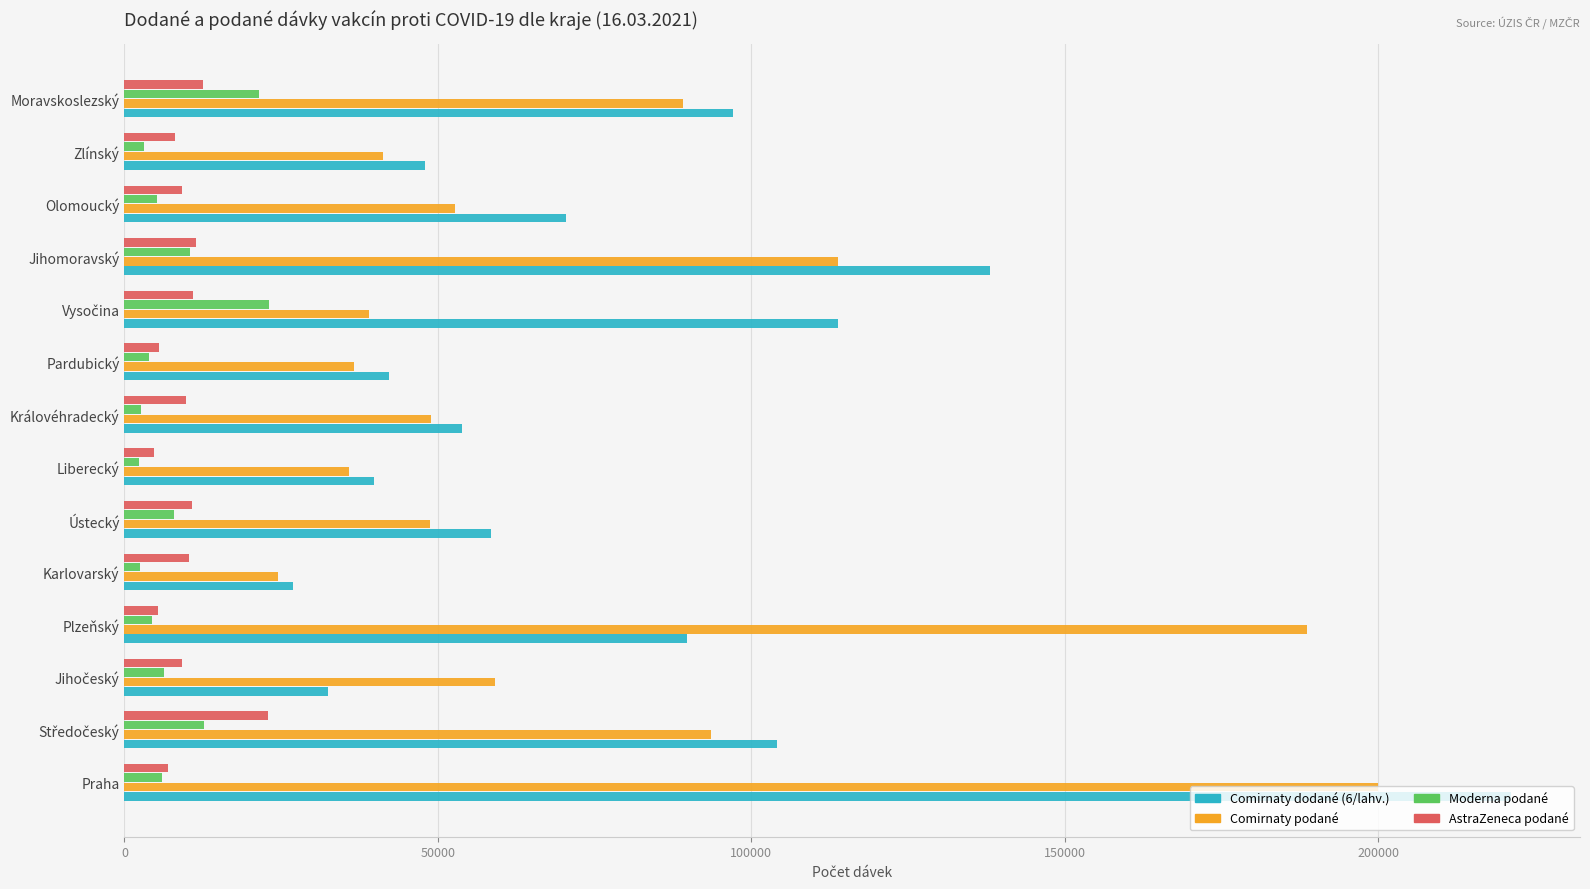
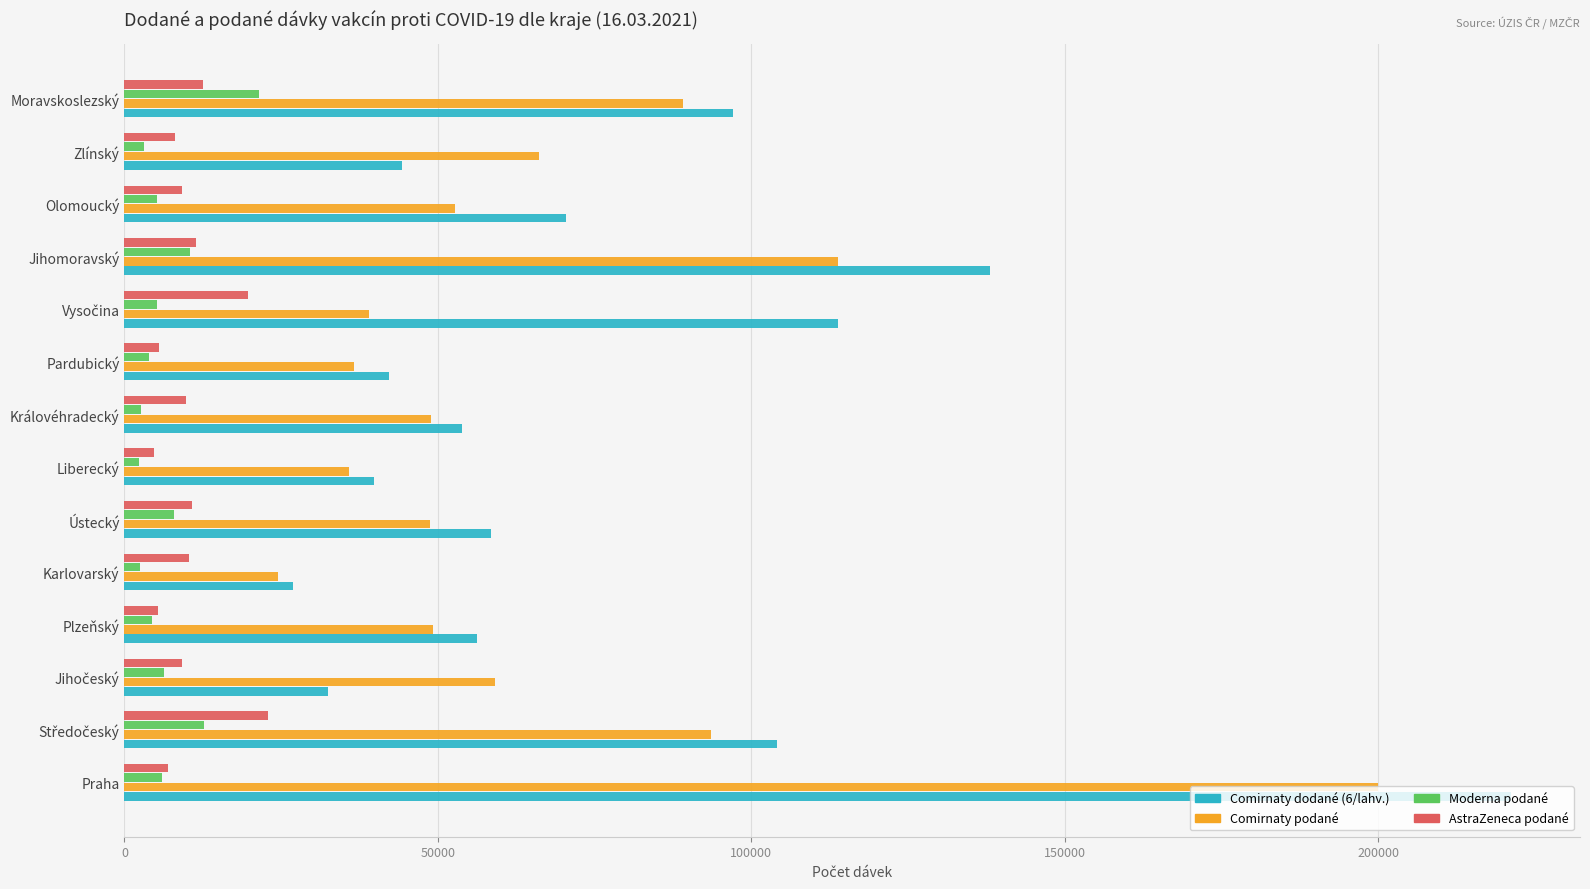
  {
    "Comirnaty dodané (6/lahv.)": {
      "Moravskoslezský": 97000,
-     "Zlínský": 48000,
+     "Zlínský": 44000,
      "Olomoucký": 70000,
      "Jihomoravský": 138000,
      "Vysočina": 114000,
      "Pardubický": 42000,
      "Královéhradecký": 54000,
      "Liberecký": 40000,
      "Ústecký": 59000,
      "Karlovarský": 27000,
-     "Plzeňský": 90000,
+     "Plzeňský": 56000,
      "Jihočeský": 33000,
      "Středočeský": 104000
    },
    "Comirnaty podané": {
      "Moravskoslezský": 89000,
-     "Zlínský": 41000,
+     "Zlínský": 66000,
      "Olomoucký": 53000,
      "Jihomoravský": 114000,
      "Vysočina": 39000,
      "Pardubický": 37000,
      "Královéhradecký": 49000,
      "Liberecký": 36000,
      "Ústecký": 49000,
      "Karlovarský": 24000,
-     "Plzeňský": 189000,
+     "Plzeňský": 49000,
      "Jihočeský": 59000,
      "Středočeský": 94000
    },
    "Moderna podané": {
      "Moravskoslezský": 22000,
      "Zlínský": 3000,
      "Olomoucký": 5000,
      "Jihomoravský": 10000,
-     "Vysočina": 23000,
+     "Vysočina": 5000,
      "Pardubický": 4000,
      "Královéhradecký": 3000,
      "Liberecký": 2000,
      "Ústecký": 8000,
      "Karlovarský": 2000,
      "Plzeňský": 4000,
      "Jihočeský": 6000,
      "Středočeský": 13000,
      "Praha": 6000
    },
    "AstraZeneca podané": {
      "Moravskoslezský": 13000,
      "Zlínský": 8000,
      "Olomoucký": 9000,
      "Jihomoravský": 11000,
-     "Vysočina": 11000,
+     "Vysočina": 20000,
      "Pardubický": 5000,
      "Královéhradecký": 10000,
      "Liberecký": 5000,
      "Ústecký": 11000,
      "Karlovarský": 10000,
      "Plzeňský": 5000,
      "Jihočeský": 9000,
      "Středočeský": 23000,
      "Praha": 7000
    }
  }
